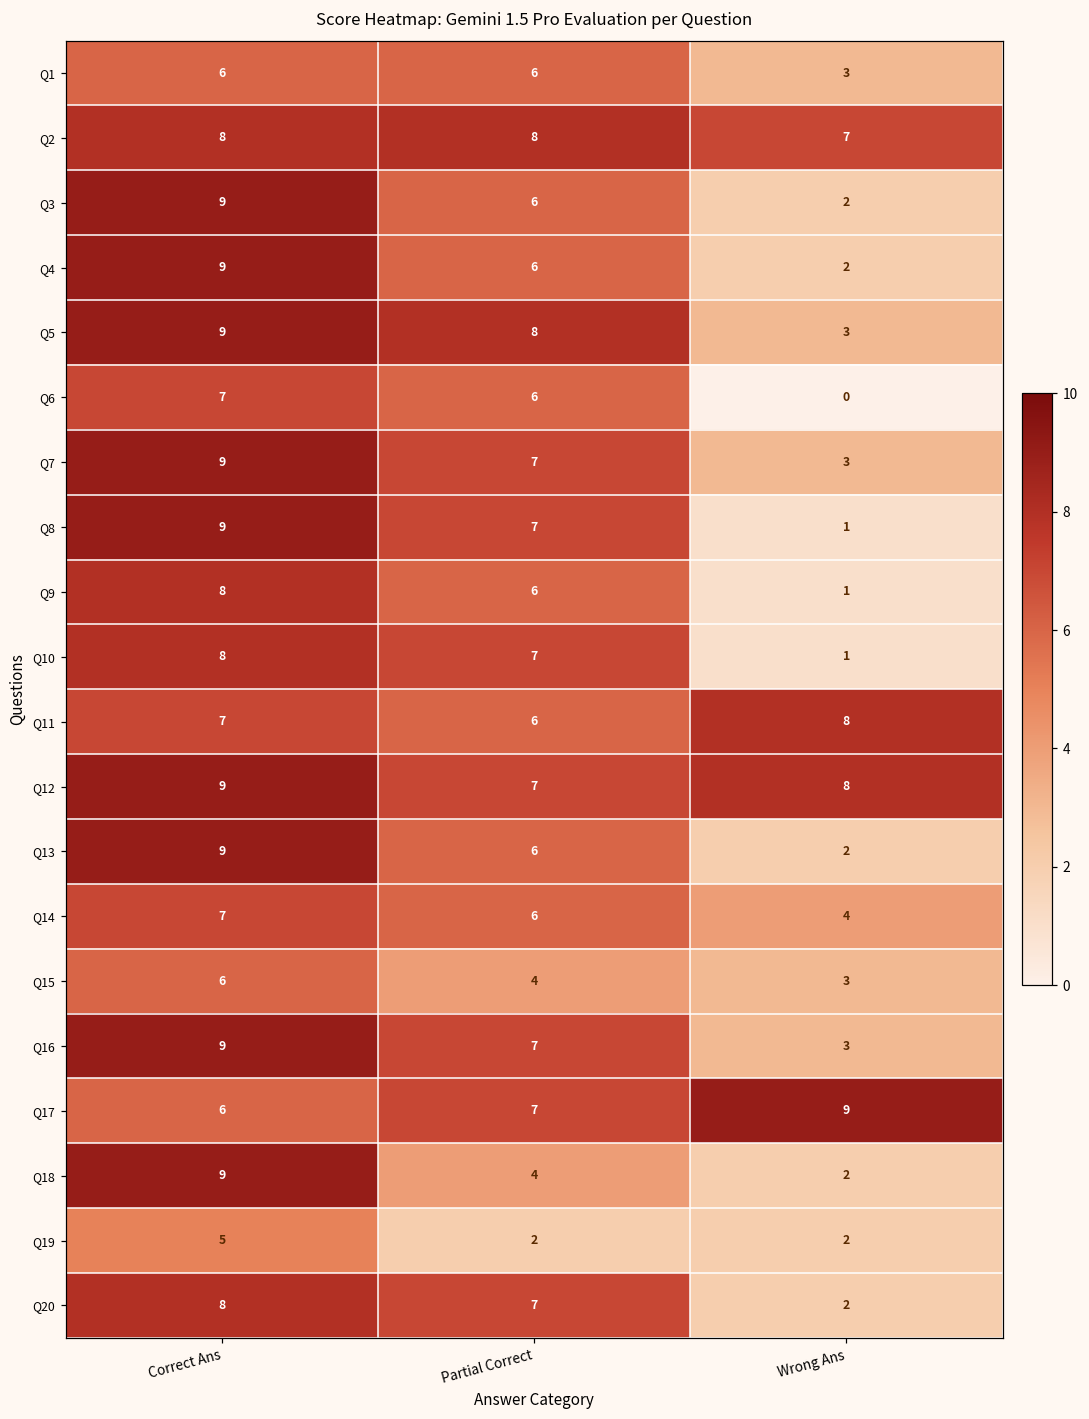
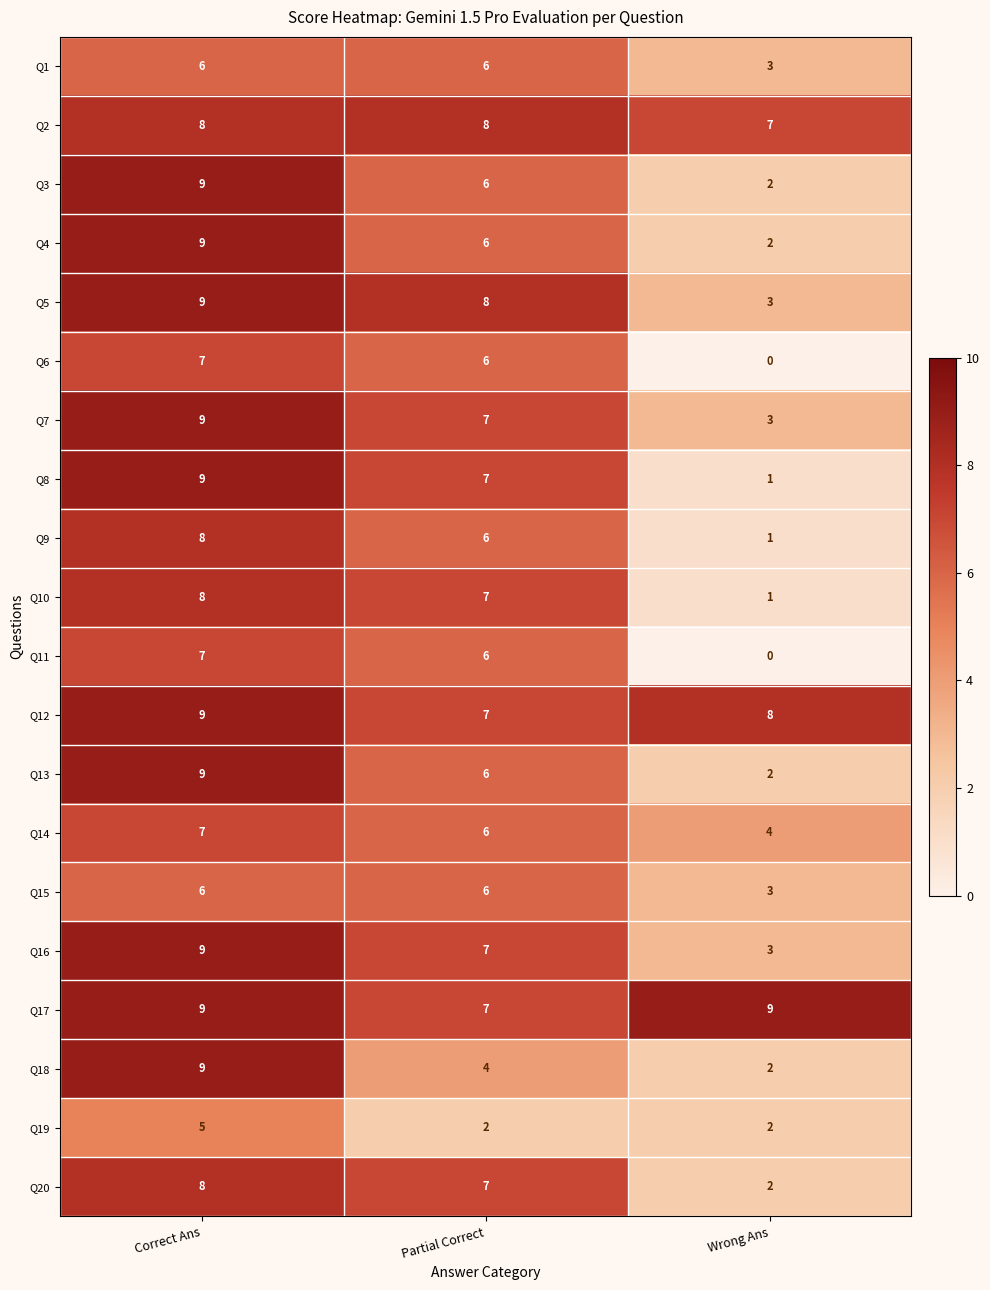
  {
    "Q1": {
      "Correct Ans": 6,
      "Partial Correct": 6,
      "Wrong Ans": 3
    },
    "Q2": {
      "Correct Ans": 8,
      "Partial Correct": 8,
      "Wrong Ans": 7
    },
    "Q3": {
      "Correct Ans": 9,
      "Partial Correct": 6,
      "Wrong Ans": 2
    },
    "Q4": {
      "Correct Ans": 9,
      "Partial Correct": 6,
      "Wrong Ans": 2
    },
    "Q5": {
      "Correct Ans": 9,
      "Partial Correct": 8,
      "Wrong Ans": 3
    },
    "Q6": {
      "Correct Ans": 7,
      "Partial Correct": 6,
      "Wrong Ans": 0
    },
    "Q7": {
      "Correct Ans": 9,
      "Partial Correct": 7,
      "Wrong Ans": 3
    },
    "Q8": {
      "Correct Ans": 9,
      "Partial Correct": 7,
      "Wrong Ans": 1
    },
    "Q9": {
      "Correct Ans": 8,
      "Partial Correct": 6,
      "Wrong Ans": 1
    },
    "Q10": {
      "Correct Ans": 8,
      "Partial Correct": 7,
      "Wrong Ans": 1
    },
    "Q11": {
      "Correct Ans": 7,
      "Partial Correct": 6,
-     "Wrong Ans": 8
+     "Wrong Ans": 0
    },
    "Q12": {
      "Correct Ans": 9,
      "Partial Correct": 7,
      "Wrong Ans": 8
    },
    "Q13": {
      "Correct Ans": 9,
      "Partial Correct": 6,
      "Wrong Ans": 2
    },
    "Q14": {
      "Correct Ans": 7,
      "Partial Correct": 6,
      "Wrong Ans": 4
    },
    "Q15": {
      "Correct Ans": 6,
-     "Partial Correct": 4,
+     "Partial Correct": 6,
      "Wrong Ans": 3
    },
    "Q16": {
      "Correct Ans": 9,
      "Partial Correct": 7,
      "Wrong Ans": 3
    },
    "Q17": {
-     "Correct Ans": 6,
+     "Correct Ans": 9,
      "Partial Correct": 7,
      "Wrong Ans": 9
    },
    "Q18": {
      "Correct Ans": 9,
      "Partial Correct": 4,
      "Wrong Ans": 2
    },
    "Q19": {
      "Correct Ans": 5,
      "Partial Correct": 2,
      "Wrong Ans": 2
    },
    "Q20": {
      "Correct Ans": 8,
      "Partial Correct": 7,
      "Wrong Ans": 2
    }
  }
